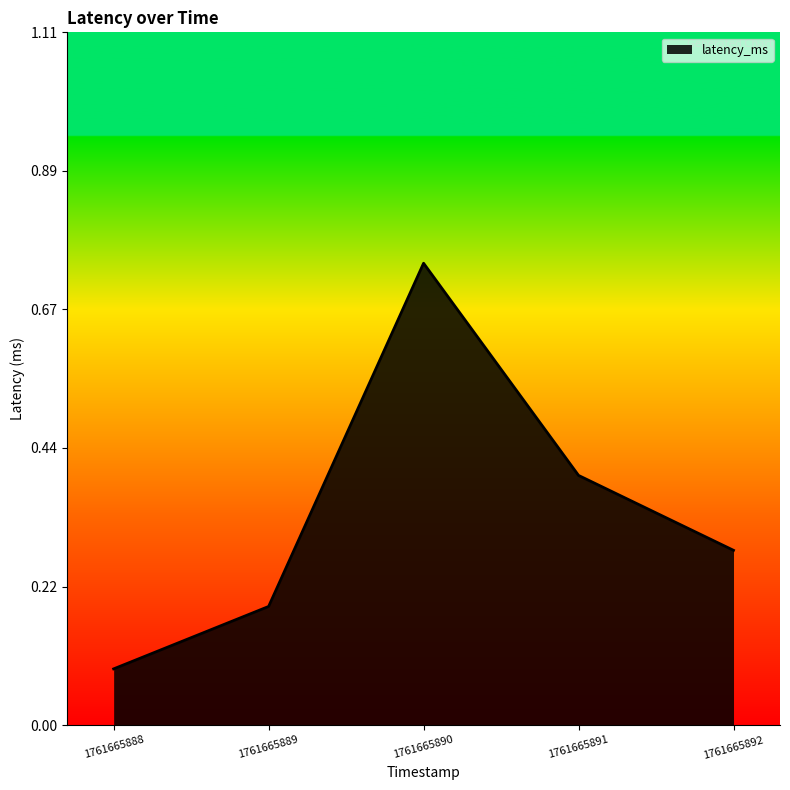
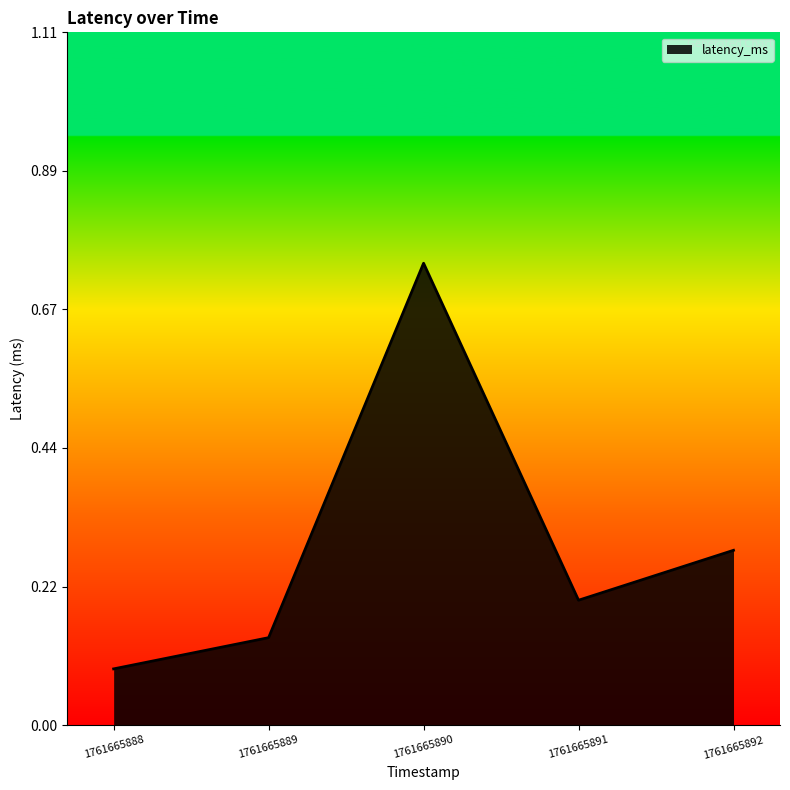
  {
    "1761665888": 0.09,
-   "1761665889": 0.19,
+   "1761665889": 0.14,
    "1761665890": 0.74,
-   "1761665891": 0.4,
+   "1761665891": 0.2,
    "1761665892": 0.28
  }
